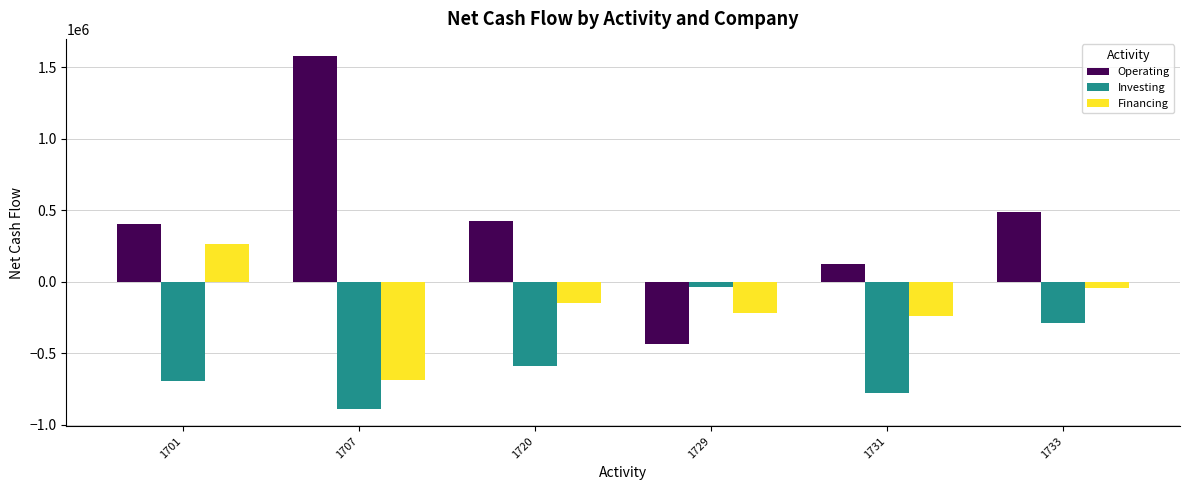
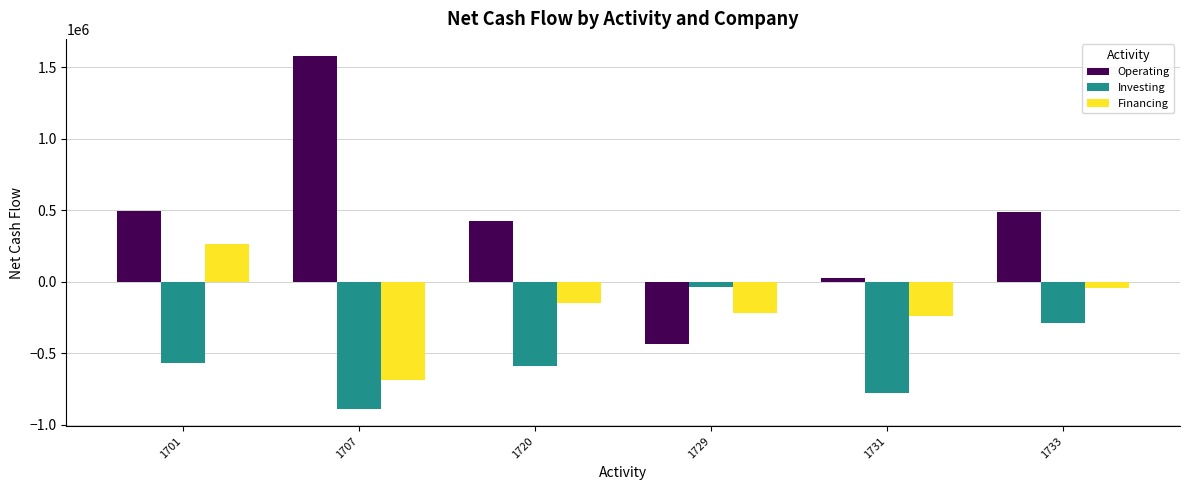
  {
    "Operating": {
-     "1701": 400000,
+     "1701": 500000,
      "1707": 1580000,
      "1720": 430000,
      "1729": -440000,
-     "1731": 120000,
+     "1731": 30000,
      "1733": 480000
    },
    "Investing": {
-     "1701": -690000,
+     "1701": -570000,
      "1707": -890000,
      "1720": -590000,
      "1729": -40000,
      "1731": -770000,
      "1733": -290000
    },
    "Financing": {
      "1701": 260000,
      "1707": -690000,
      "1720": -150000,
      "1729": -220000,
      "1731": -240000,
      "1733": -50000
    }
  }
